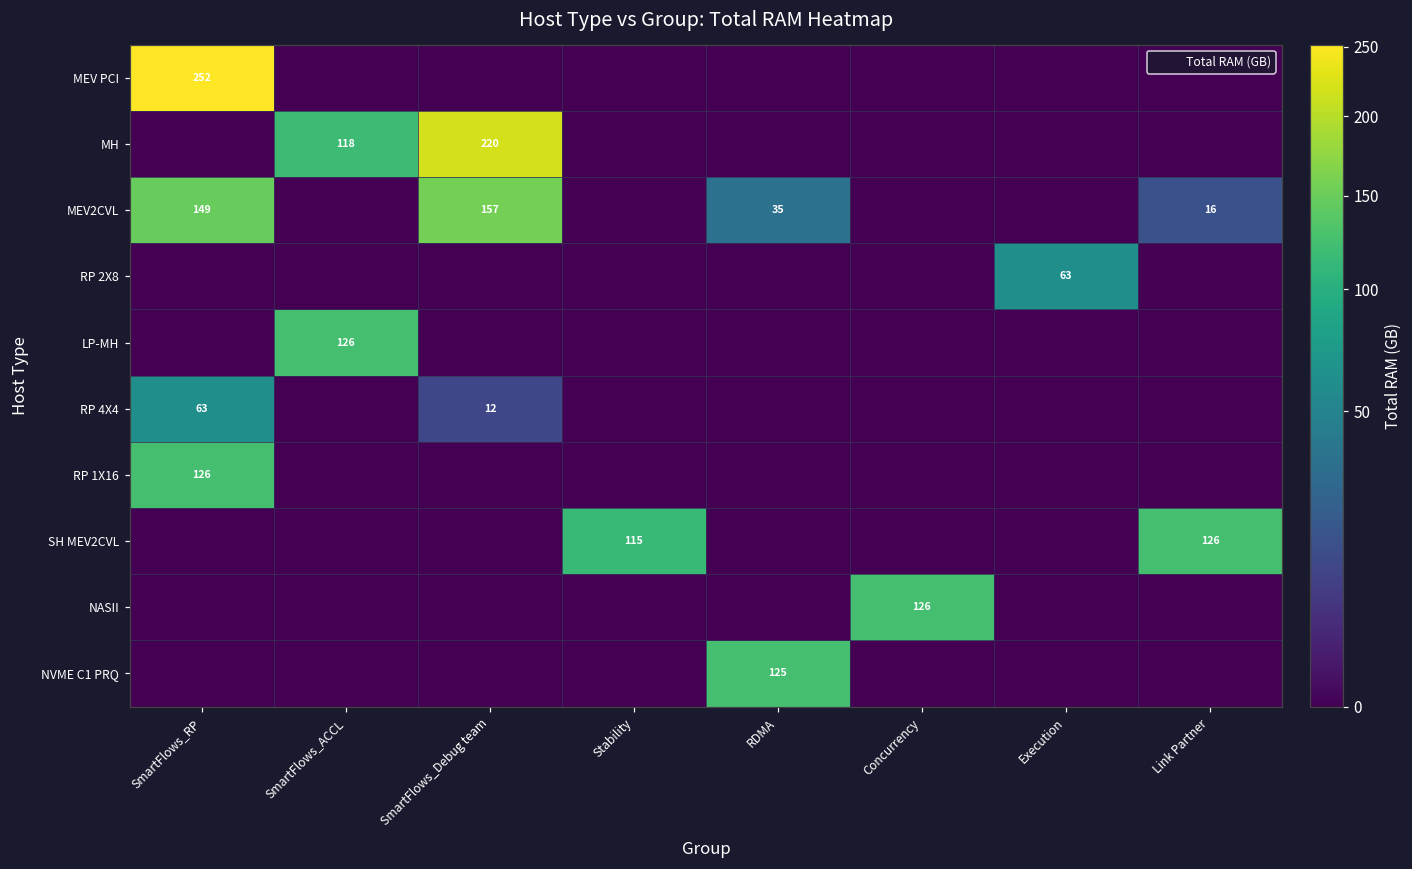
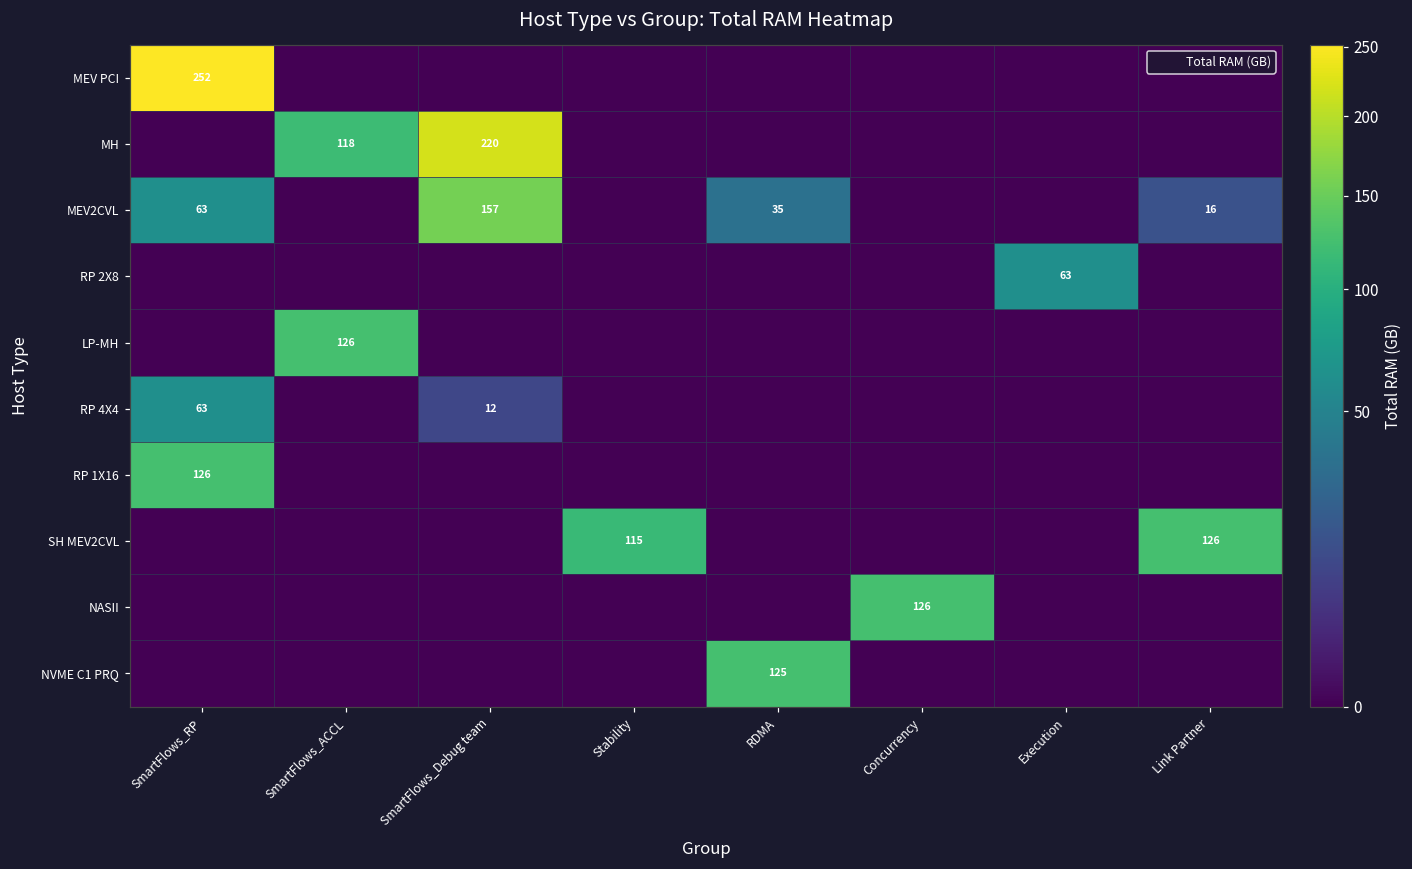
  {
    "MEV PCI": {
      "SmartFlows_RP": 252
    },
    "MH": {
      "SmartFlows_ACCL": 118,
      "SmartFlows_Debug team": 220
    },
    "MEV2CVL": {
-     "SmartFlows_RP": 149,
+     "SmartFlows_RP": 63,
      "SmartFlows_Debug team": 157,
      "RDMA": 35,
      "Link Partner": 16
    },
    "RP 2X8": {
      "Execution": 63
    },
    "LP-MH": {
      "SmartFlows_ACCL": 126
    },
    "RP 4X4": {
      "SmartFlows_RP": 63,
      "SmartFlows_Debug team": 12
    },
    "RP 1X16": {
      "SmartFlows_RP": 126
    },
    "SH MEV2CVL": {
      "Stability": 115,
      "Link Partner": 126
    },
    "NASII": {
      "Concurrency": 126
    },
    "NVME C1 PRQ": {
      "RDMA": 125
    }
  }
